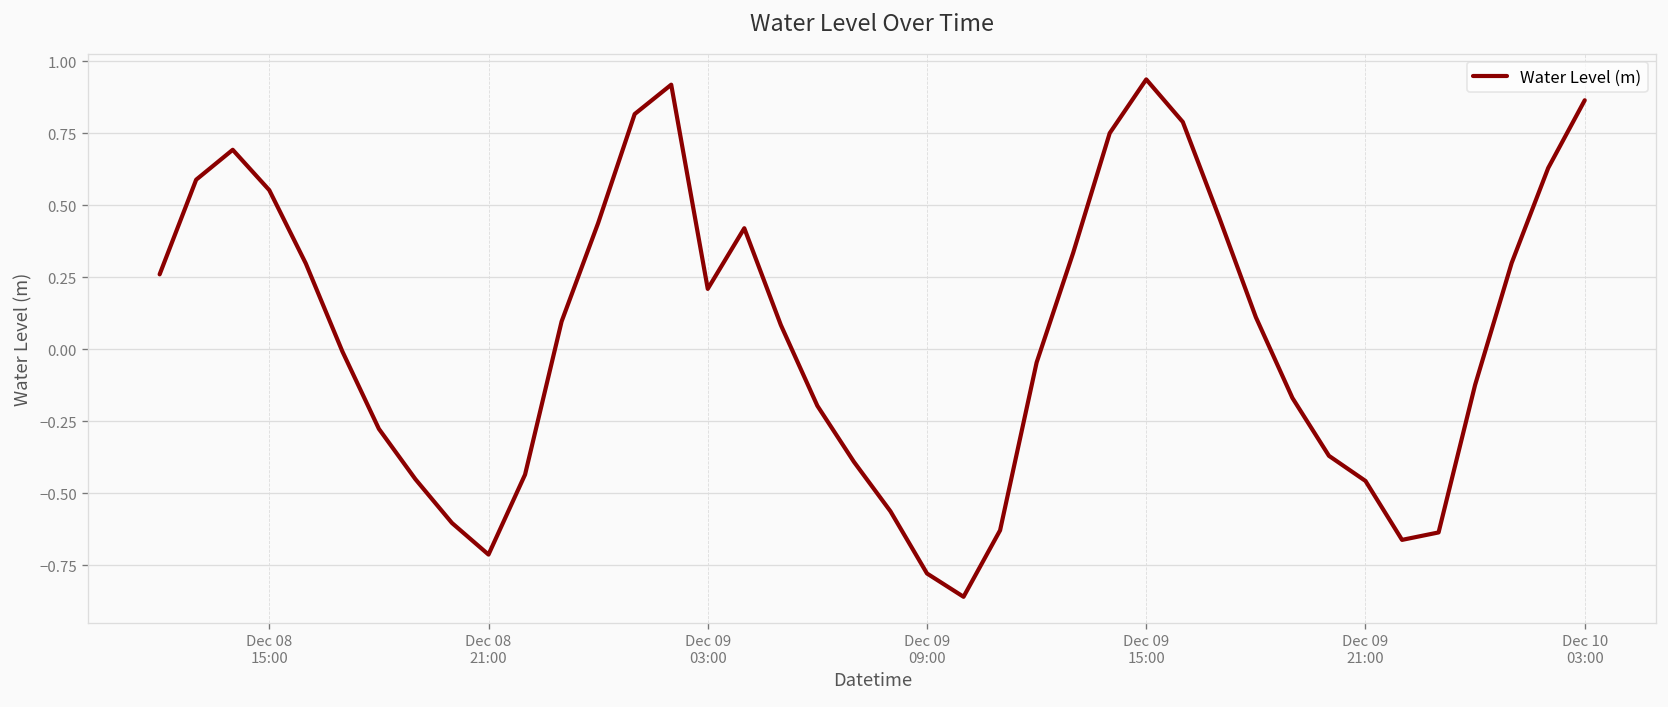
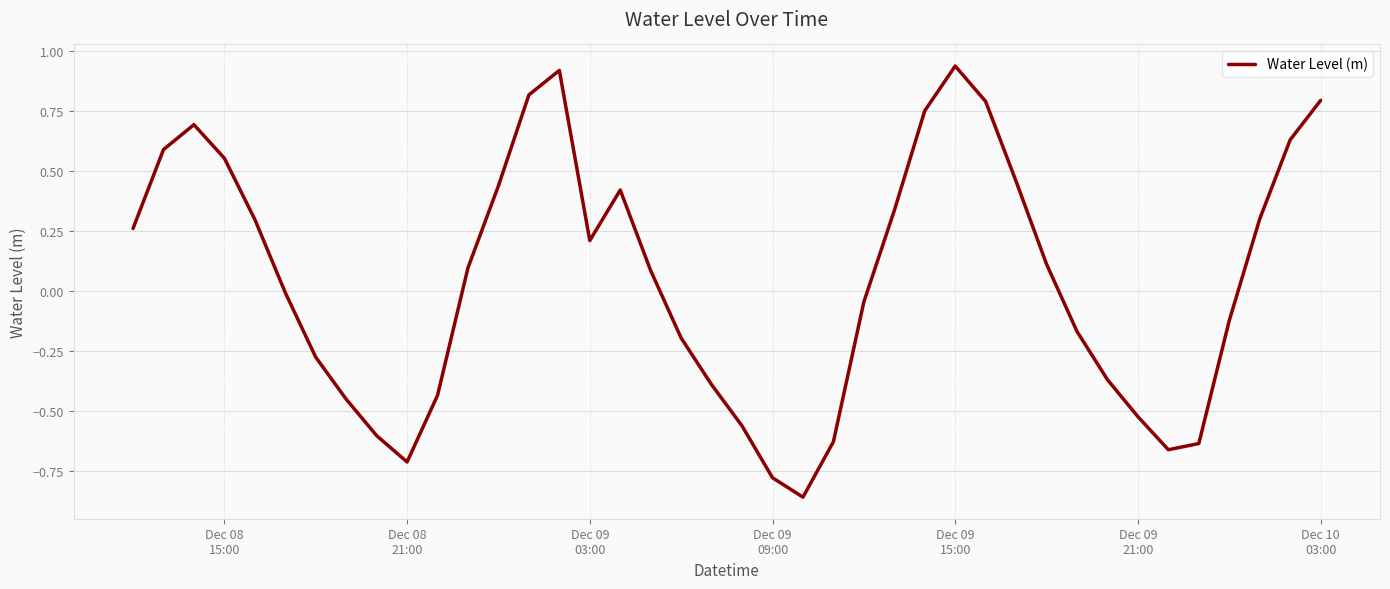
  {
    "Dec 08 15:00": 0.55,
    "Dec 08 21:00": -0.71,
    "Dec 09 03:00": 0.21,
    "Dec 09 09:00": -0.78,
    "Dec 09 15:00": 0.94,
-   "Dec 09 21:00": -0.46,
-   "Dec 10 03:00": 0.86
+   "Dec 09 21:00": -0.52,
+   "Dec 10 03:00": 0.79
  }
